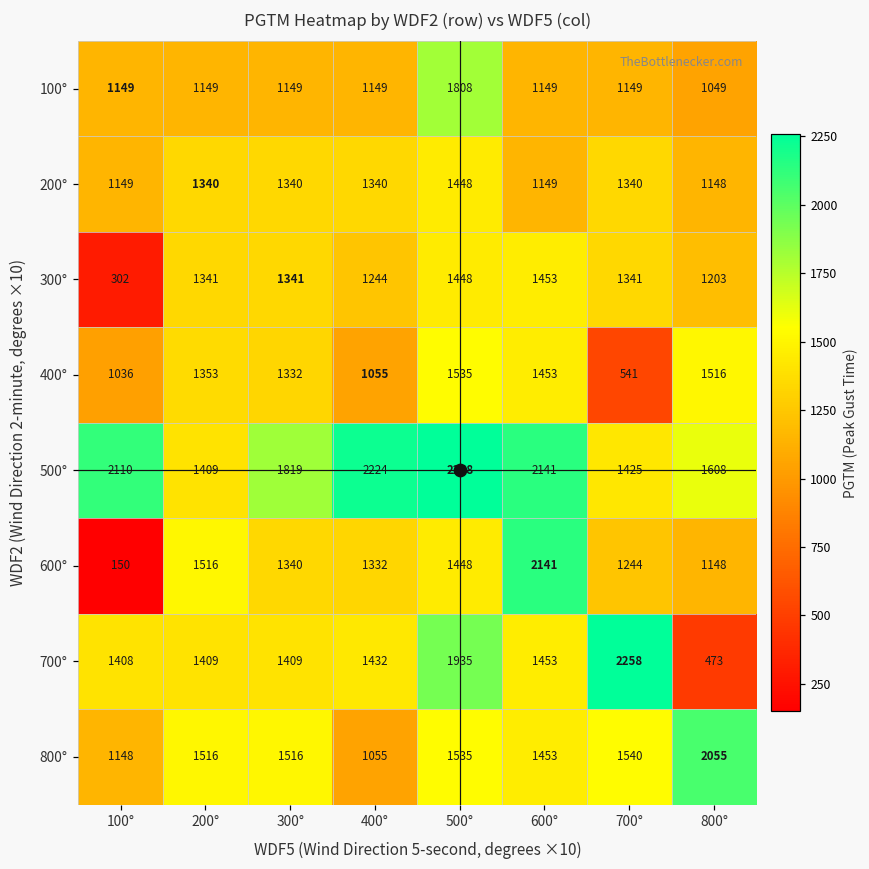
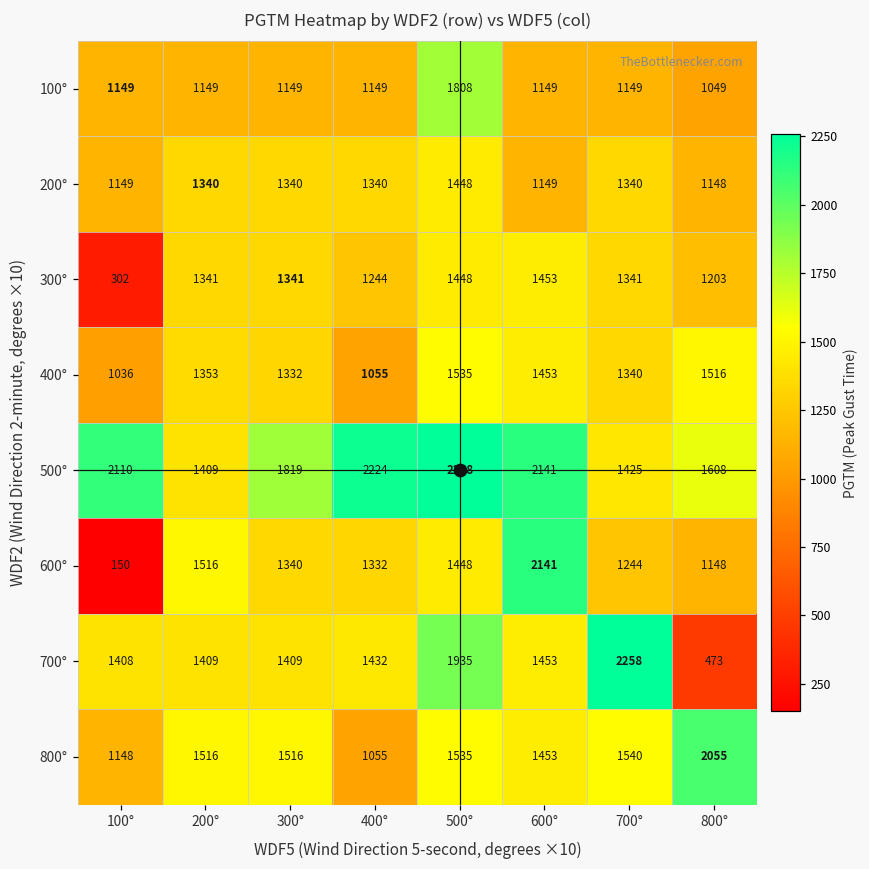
  {
    "100°": {
      "100°": 1149,
      "200°": 1149,
      "300°": 1149,
      "400°": 1149,
      "500°": 1808,
      "600°": 1149,
      "700°": 1149
    },
    "200°": {
      "100°": 1149,
      "200°": 1340,
      "300°": 1340,
      "400°": 1340,
      "500°": 1448,
      "600°": 1149,
      "700°": 1340,
      "800°": 1148
    },
    "300°": {
      "100°": 302,
      "200°": 1341,
      "300°": 1341,
      "400°": 1244,
      "500°": 1448,
      "600°": 1453,
      "700°": 1341,
      "800°": 1203
    },
    "400°": {
      "100°": 1036,
      "200°": 1353,
      "300°": 1332,
      "400°": 1055,
      "500°": 1535,
      "600°": 1453,
-     "700°": 541,
+     "700°": 1340,
      "800°": 1516
    },
    "500°": {
      "100°": 2110,
      "200°": 1409,
      "300°": 1819,
      "400°": 2224,
      "600°": 2141,
      "700°": 1425,
      "800°": 1608
    },
    "600°": {
      "100°": 150,
      "200°": 1516,
      "300°": 1340,
      "400°": 1332,
      "500°": 1448,
      "600°": 2141,
      "700°": 1244,
      "800°": 1148
    },
    "700°": {
      "100°": 1408,
      "200°": 1409,
      "300°": 1409,
      "400°": 1432,
      "500°": 1935,
      "600°": 1453,
      "700°": 2258,
      "800°": 473
    },
    "800°": {
      "100°": 1148,
      "200°": 1516,
      "300°": 1516,
      "400°": 1055,
      "500°": 1535,
      "600°": 1453,
      "700°": 1540,
      "800°": 2055
    }
  }
